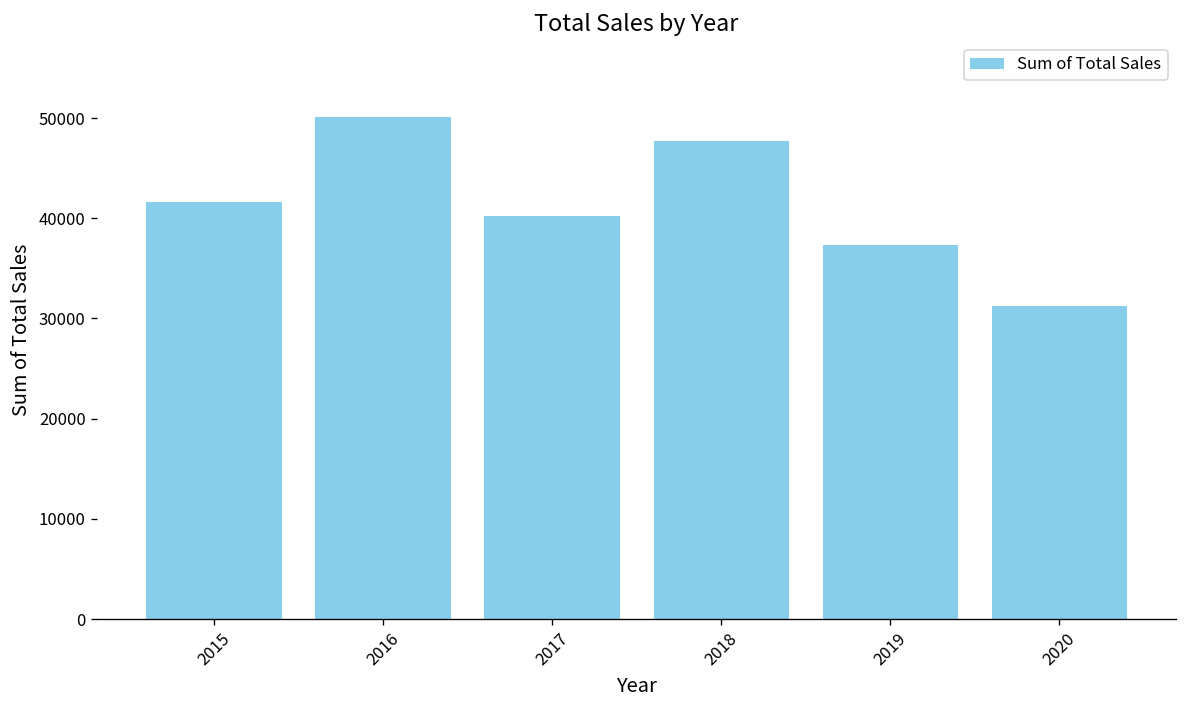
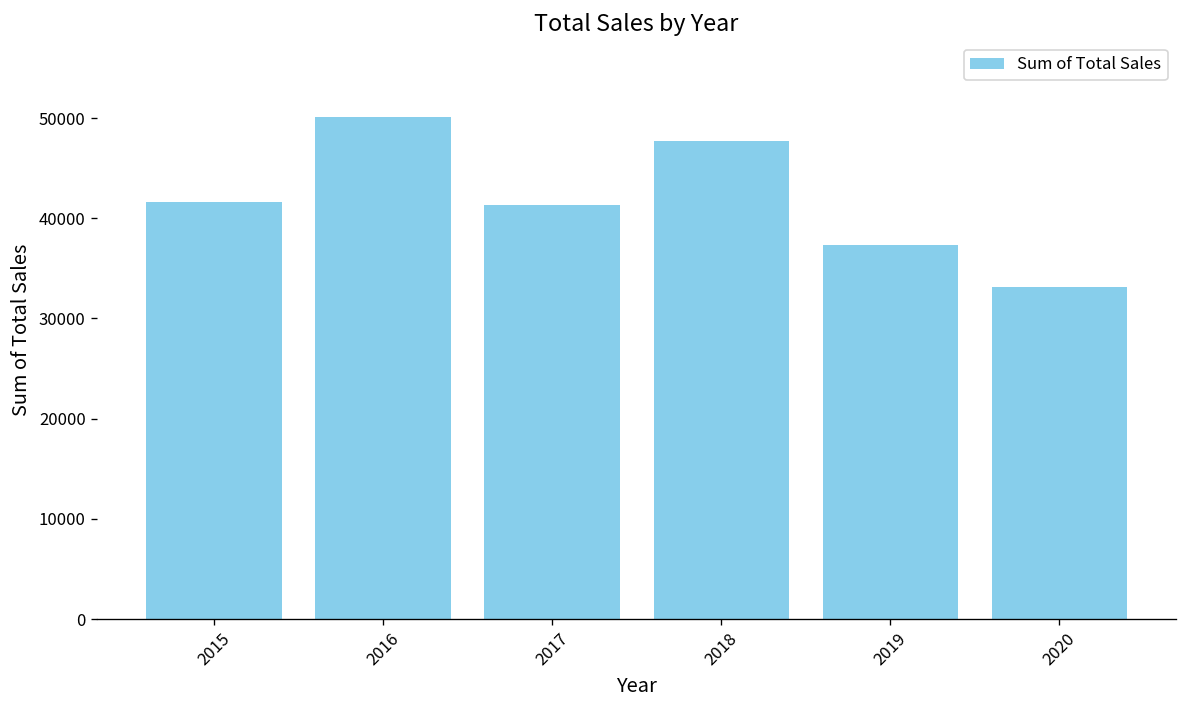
  {
    "2015": 42000,
    "2016": 50000,
-   "2017": 40000,
+   "2017": 41000,
    "2018": 48000,
    "2019": 37000,
-   "2020": 31000
+   "2020": 33000
  }
